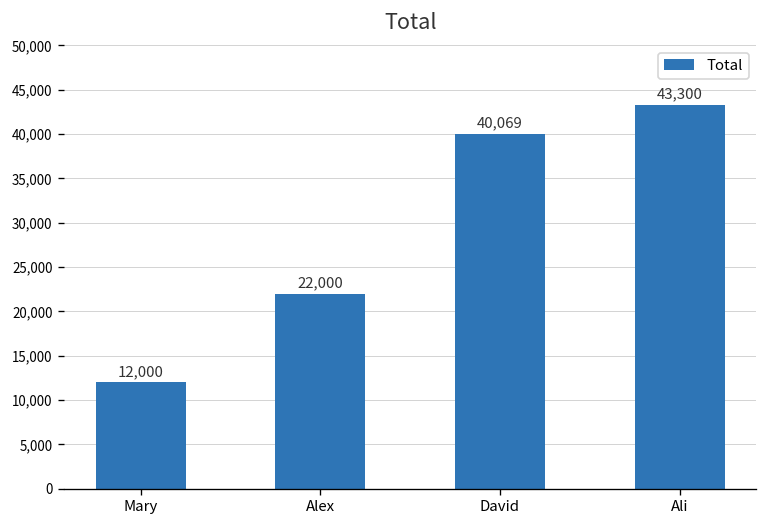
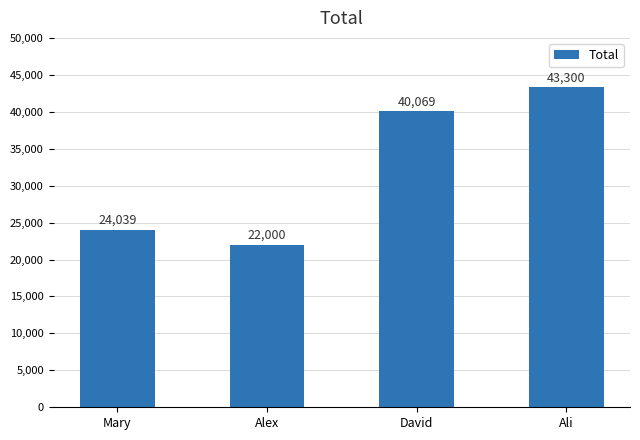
  {
-   "Mary": "12,000",
+   "Mary": "24,039",
    "Alex": "22,000",
    "David": "40,069",
    "Ali": "43,300"
  }
